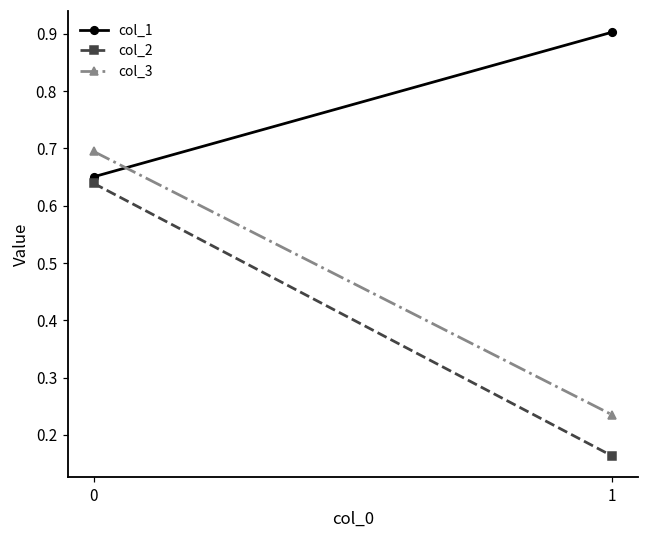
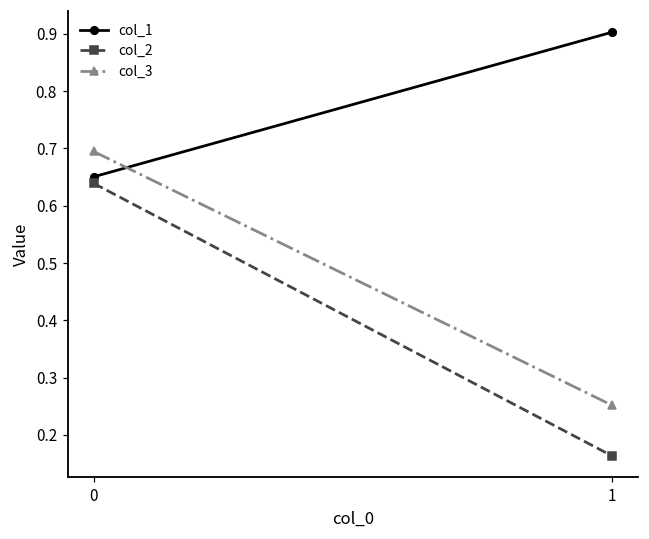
  {
    "col_1": {
      "0": 0.65,
      "1": 0.90
    },
    "col_2": {
      "0": 0.64,
      "1": 0.16
    },
    "col_3": {
      "0": 0.69,
-     "1": 0.23
+     "1": 0.25
    }
  }
